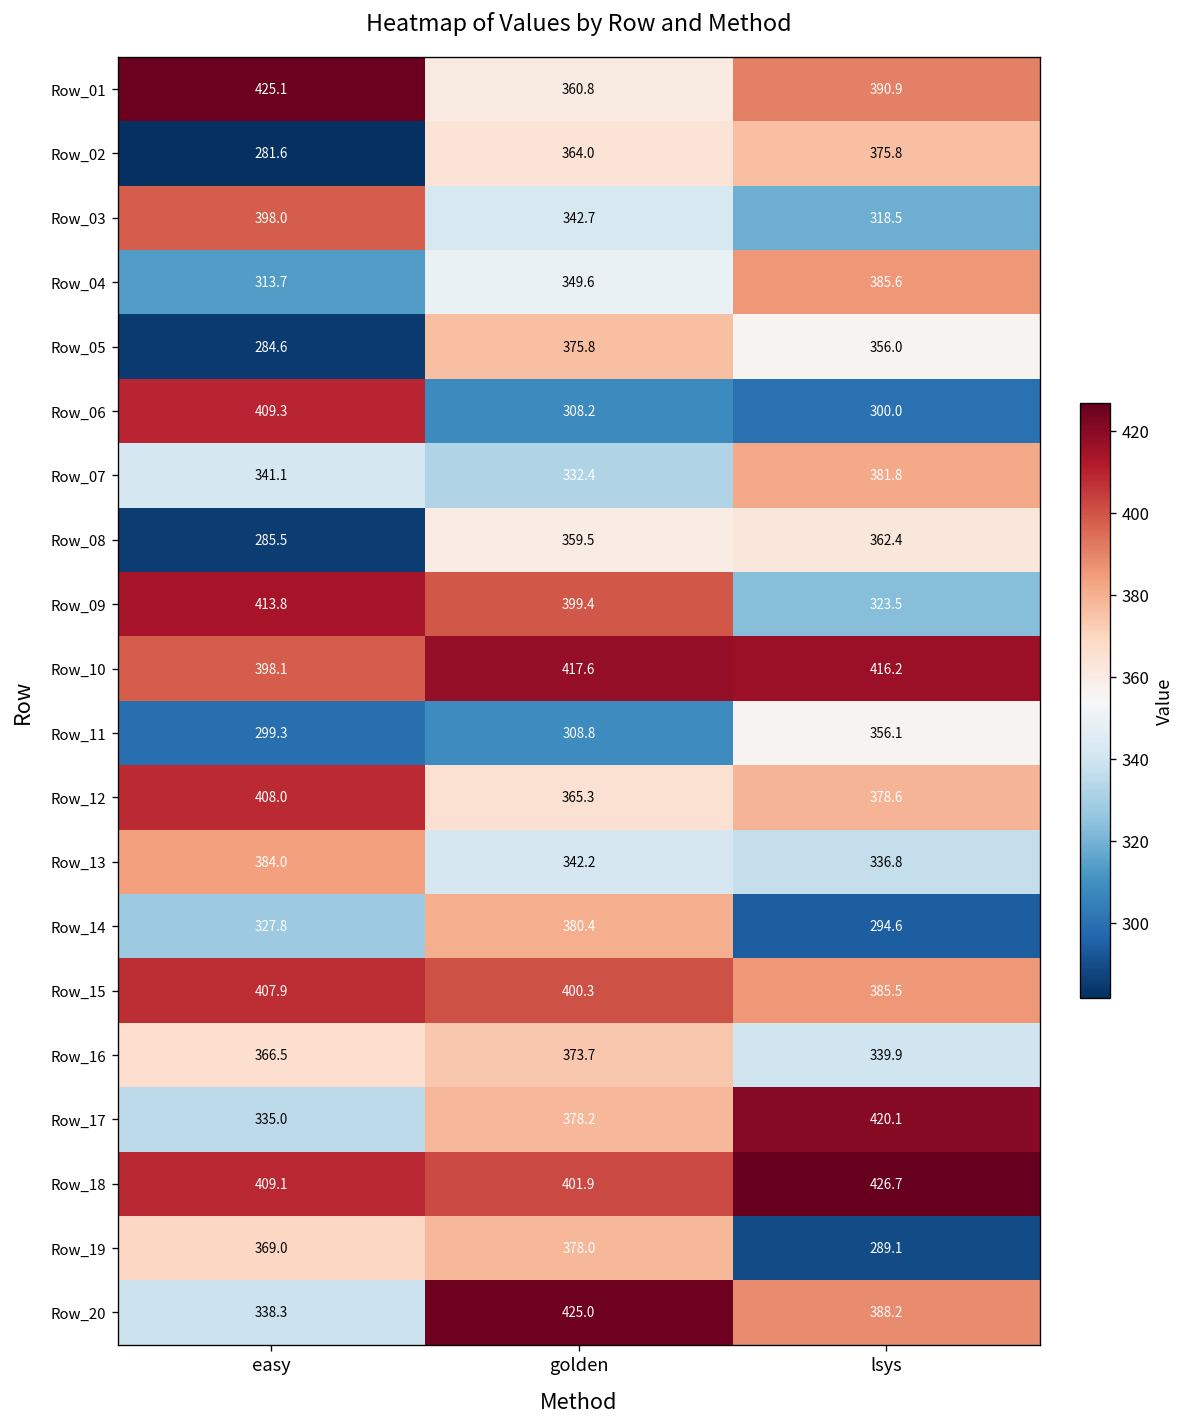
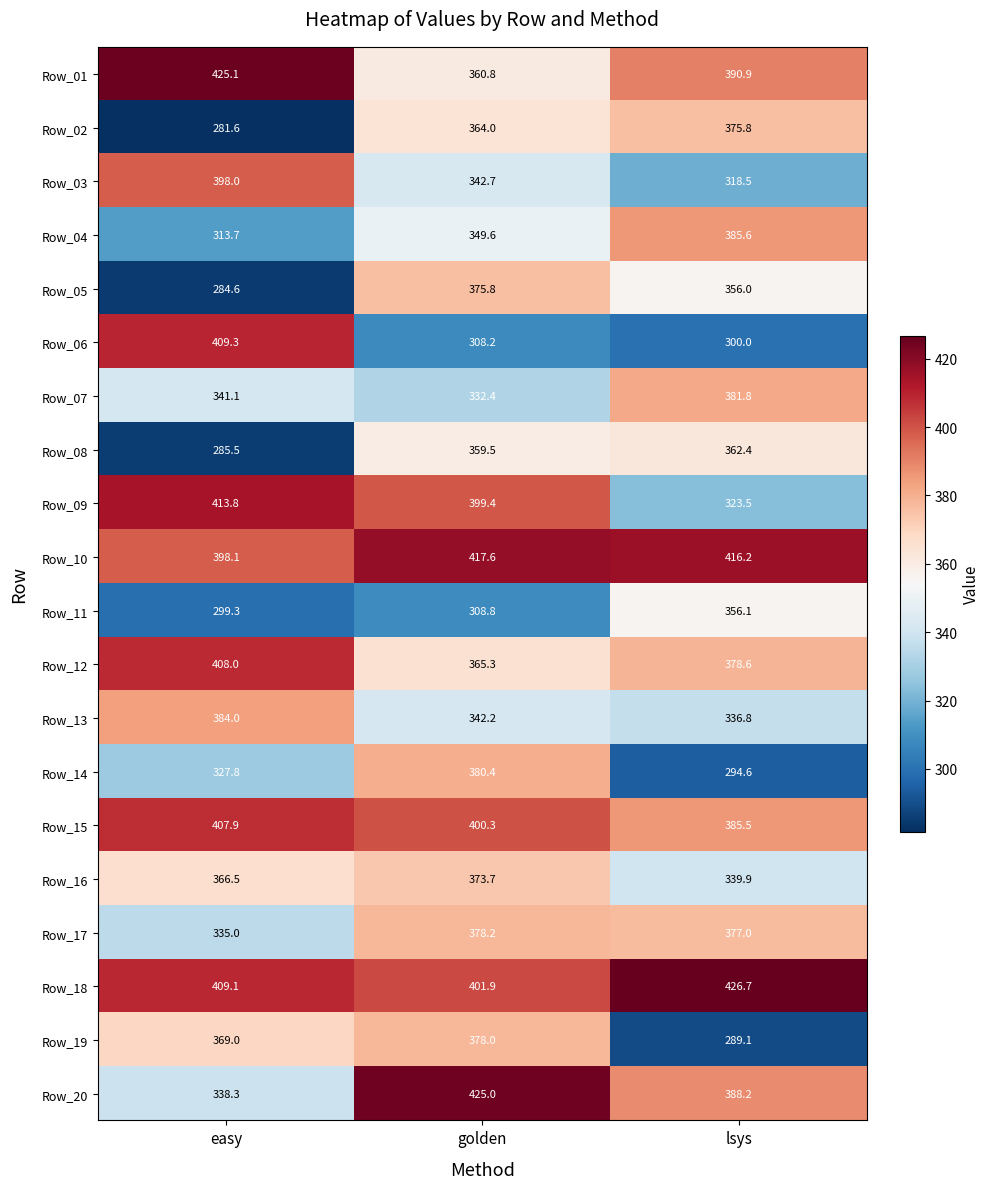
  {
    "Row_01": {
      "easy": 425.1,
      "golden": 360.8,
      "lsys": 390.9
    },
    "Row_02": {
      "easy": 281.6,
      "golden": 364.0,
      "lsys": 375.8
    },
    "Row_03": {
      "easy": 398.0,
      "golden": 342.7,
      "lsys": 318.5
    },
    "Row_04": {
      "easy": 313.7,
      "golden": 349.6,
      "lsys": 385.6
    },
    "Row_05": {
      "easy": 284.6,
      "golden": 375.8,
      "lsys": 356.0
    },
    "Row_06": {
      "easy": 409.3,
      "golden": 308.2,
      "lsys": 300.0
    },
    "Row_07": {
      "easy": 341.1,
      "golden": 332.4,
      "lsys": 381.8
    },
    "Row_08": {
      "easy": 285.5,
      "golden": 359.5,
      "lsys": 362.4
    },
    "Row_09": {
      "easy": 413.8,
      "golden": 399.4,
      "lsys": 323.5
    },
    "Row_10": {
      "easy": 398.1,
      "golden": 417.6,
      "lsys": 416.2
    },
    "Row_11": {
      "easy": 299.3,
      "golden": 308.8,
      "lsys": 356.1
    },
    "Row_12": {
      "easy": 408.0,
      "golden": 365.3,
      "lsys": 378.6
    },
    "Row_13": {
      "easy": 384.0,
      "golden": 342.2,
      "lsys": 336.8
    },
    "Row_14": {
      "easy": 327.8,
      "golden": 380.4,
      "lsys": 294.6
    },
    "Row_15": {
      "easy": 407.9,
      "golden": 400.3,
      "lsys": 385.5
    },
    "Row_16": {
      "easy": 366.5,
      "golden": 373.7,
      "lsys": 339.9
    },
    "Row_17": {
      "easy": 335.0,
      "golden": 378.2,
-     "lsys": 420.1
+     "lsys": 377.0
    },
    "Row_18": {
      "easy": 409.1,
      "golden": 401.9,
      "lsys": 426.7
    },
    "Row_19": {
      "easy": 369.0,
      "golden": 378.0,
      "lsys": 289.1
    },
    "Row_20": {
      "easy": 338.3,
      "golden": 425.0,
      "lsys": 388.2
    }
  }
